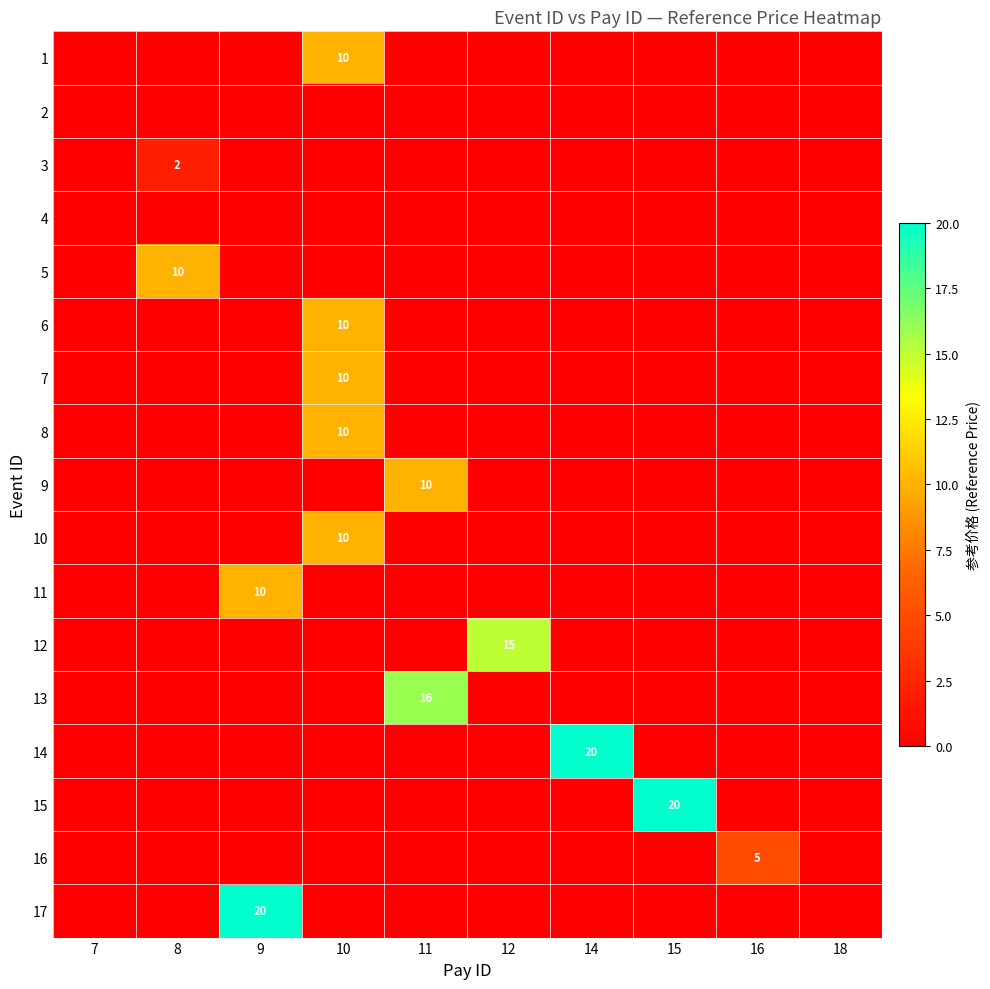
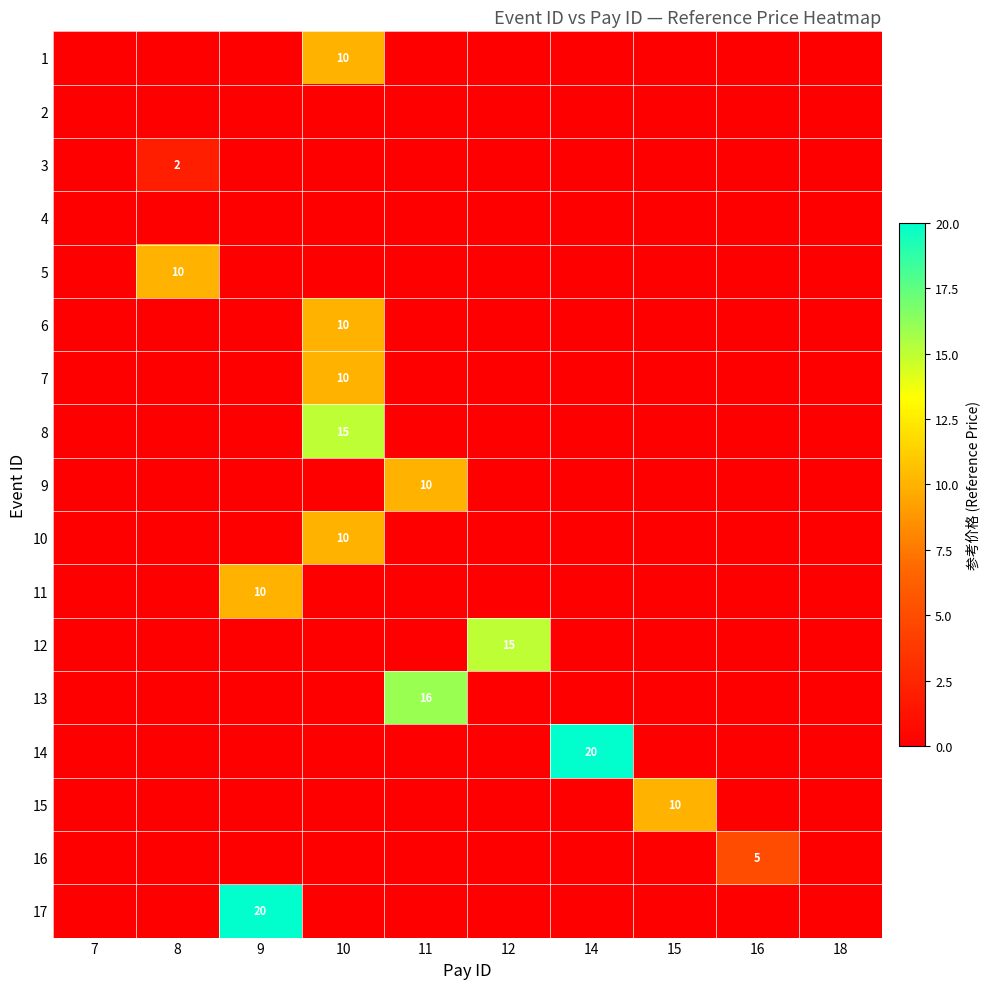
  {
    "1": {
      "10": 10
    },
    "3": {
      "8": 2
    },
    "5": {
      "8": 10
    },
    "6": {
      "10": 10
    },
    "7": {
      "10": 10
    },
    "8": {
-     "10": 10
+     "10": 15
    },
    "9": {
      "11": 10
    },
    "10": {
      "10": 10
    },
    "11": {
      "9": 10
    },
    "12": {
      "12": 15
    },
    "13": {
      "11": 16
    },
    "14": {
      "14": 20
    },
    "15": {
-     "15": 20
+     "15": 10
    },
    "16": {
      "16": 5
    },
    "17": {
      "9": 20
    }
  }
